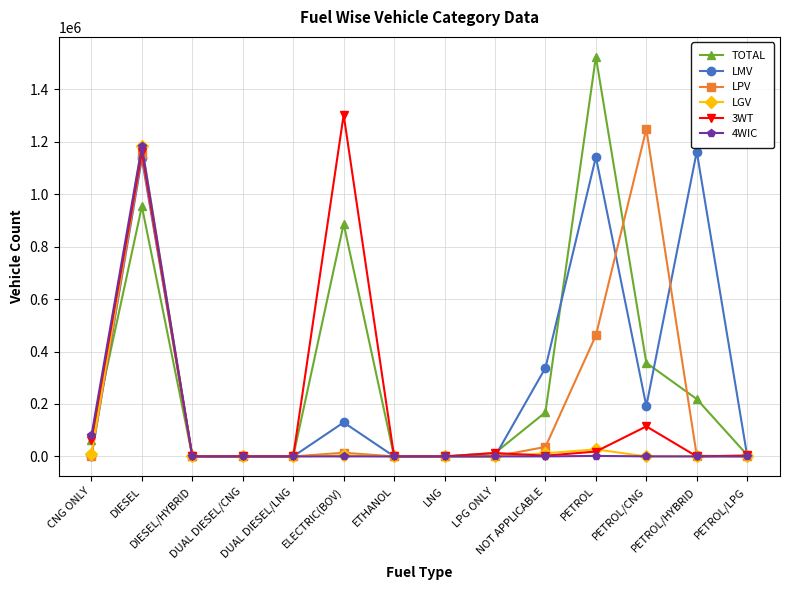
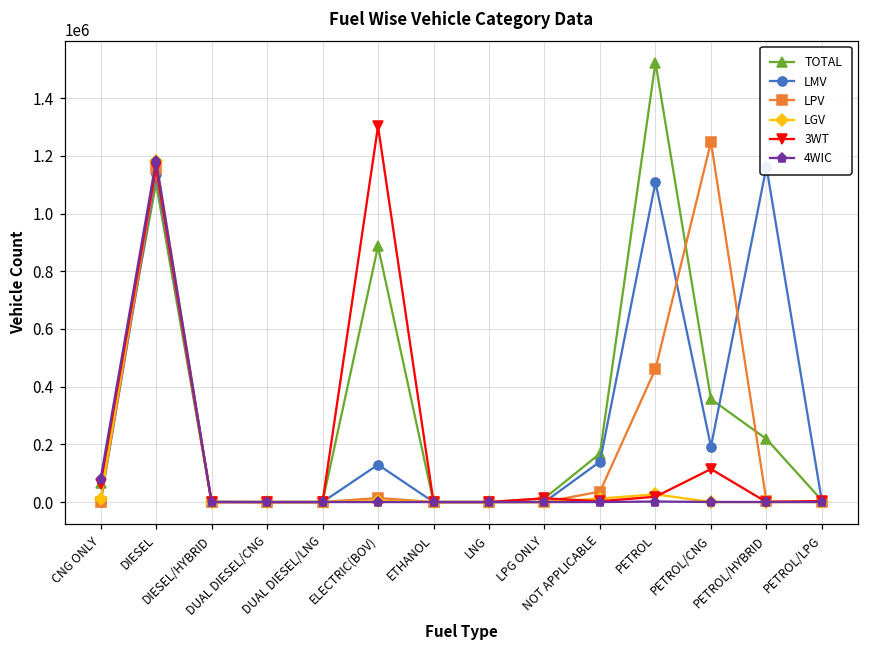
  {
    "TOTAL": {
-     "DIESEL": 950000,
+     "DIESEL": 1110000,
      "ELECTRIC(BOV)": 890000,
      "NOT APPLICABLE": 170000,
      "PETROL": 1520000,
      "PETROL/CNG": 360000,
      "PETROL/HYBRID": 220000
    },
    "LMV": {
      "DIESEL": 1140000,
      "ELECTRIC(BOV)": 130000,
-     "NOT APPLICABLE": 340000,
-     "PETROL": 1140000,
+     "NOT APPLICABLE": 140000,
+     "PETROL": 1110000,
      "PETROL/CNG": 190000,
      "PETROL/HYBRID": 1160000
    },
    "LPV": {
      "ELECTRIC(BOV)": 10000,
      "NOT APPLICABLE": 40000,
      "PETROL": 460000,
      "PETROL/CNG": 1250000
    },
    "3WT": {
      "ELECTRIC(BOV)": 1300000,
      "PETROL/CNG": 110000
    },
    "4WIC": {
      "CNG ONLY": 80000,
      "PETROL": 0
    }
  }
